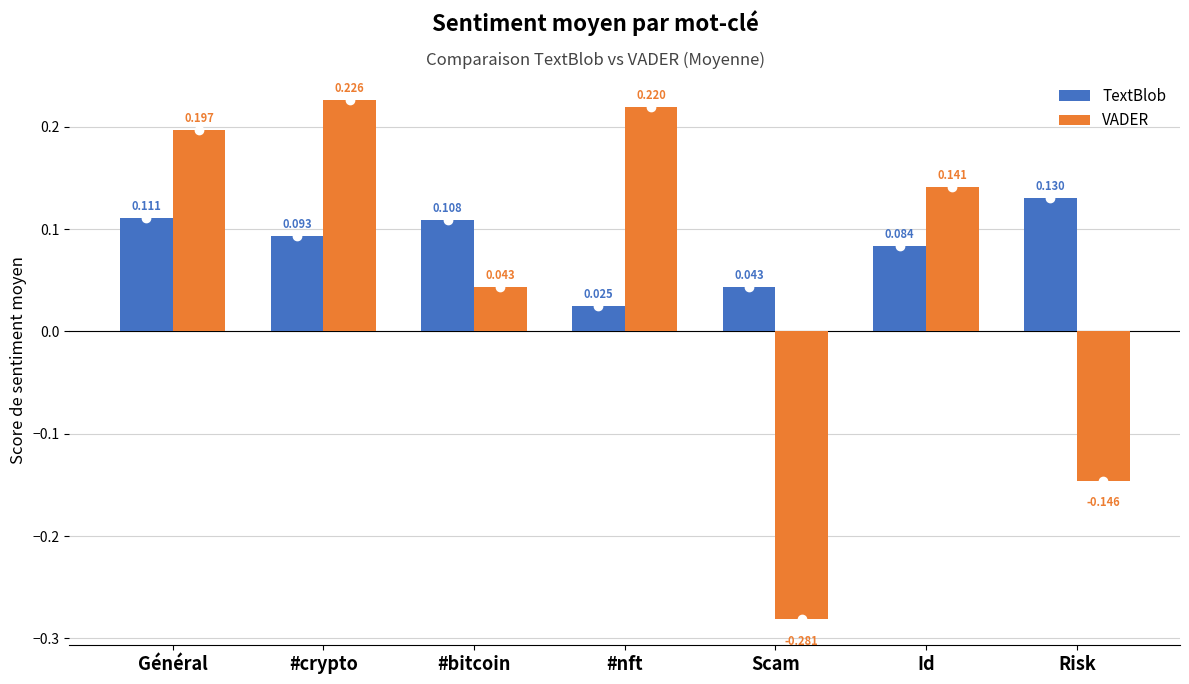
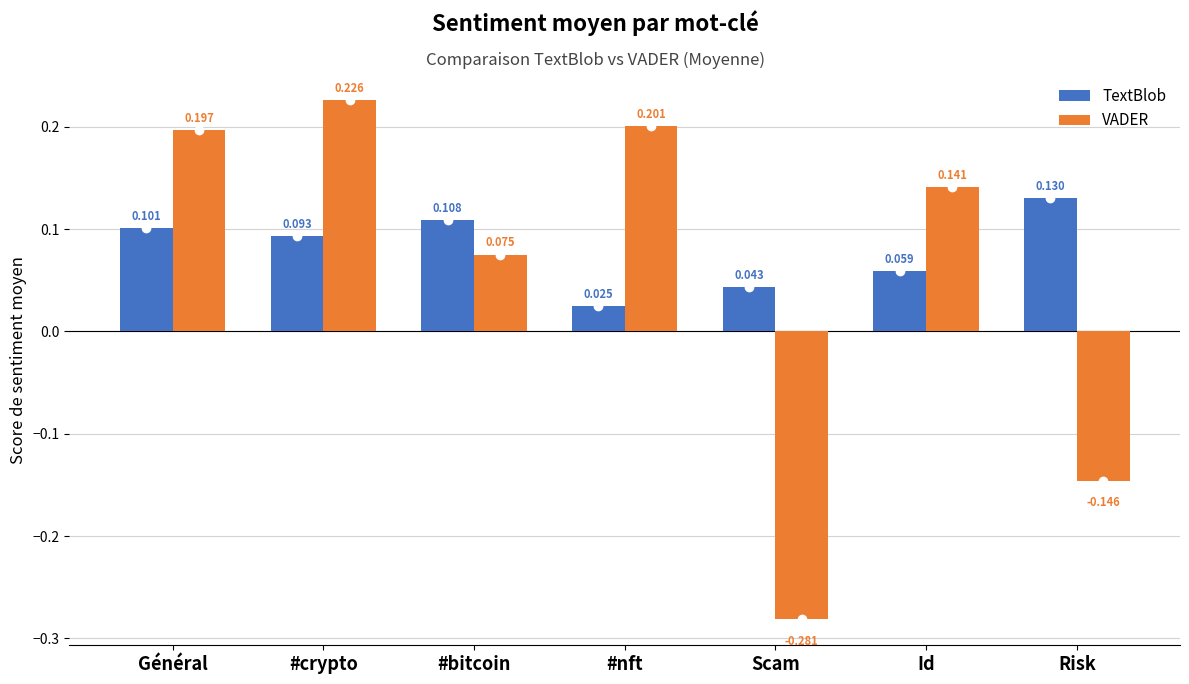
  {
    "TextBlob": {
-     "Général": 0.111,
+     "Général": 0.101,
      "#crypto": 0.093,
      "#bitcoin": 0.108,
      "#nft": 0.025,
      "Scam": 0.043,
-     "Id": 0.084,
+     "Id": 0.059,
      "Risk": 0.130
    },
    "VADER": {
      "Général": 0.197,
      "#crypto": 0.226,
-     "#bitcoin": 0.043,
-     "#nft": 0.220,
+     "#bitcoin": 0.075,
+     "#nft": 0.201,
      "Scam": -0.281,
      "Id": 0.141,
      "Risk": -0.146
    }
  }
